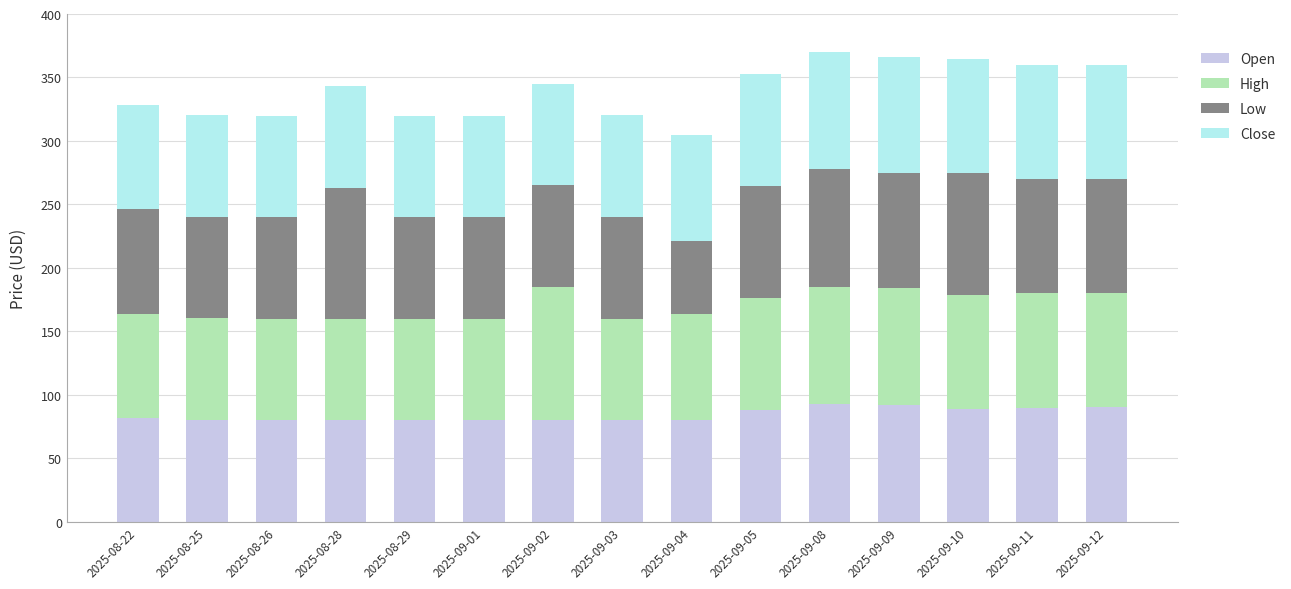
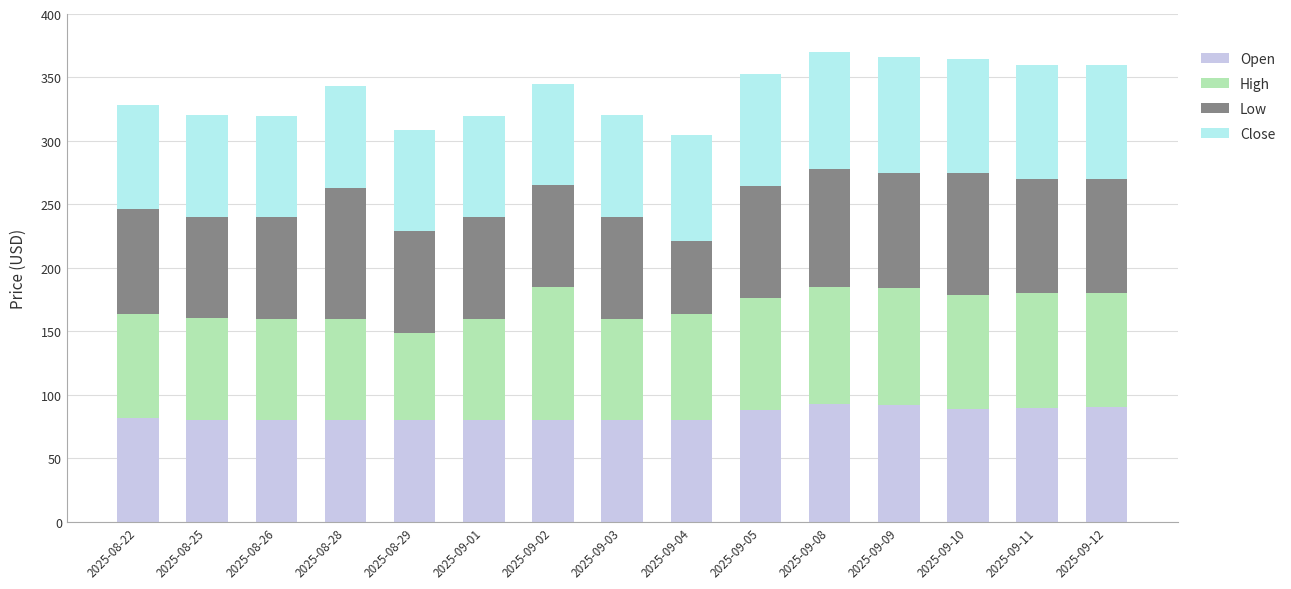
  {
    "High": {
      "2025-08-22": 82,
      "2025-08-25": 80,
      "2025-08-26": 80,
      "2025-08-28": 80,
-     "2025-08-29": 80,
+     "2025-08-29": 69,
      "2025-09-01": 80,
      "2025-09-02": 105,
      "2025-09-03": 80,
      "2025-09-04": 84,
      "2025-09-05": 88,
      "2025-09-08": 93,
      "2025-09-09": 92,
      "2025-09-10": 90,
      "2025-09-11": 90,
      "2025-09-12": 90
    },
    "Low": {
      "2025-08-22": 82,
      "2025-08-25": 80,
      "2025-08-26": 80,
      "2025-08-28": 103,
      "2025-08-29": 80,
      "2025-09-01": 80,
      "2025-09-02": 80,
      "2025-09-03": 80,
      "2025-09-04": 57,
      "2025-09-05": 88,
      "2025-09-08": 93,
      "2025-09-09": 91,
      "2025-09-10": 96,
      "2025-09-11": 90,
      "2025-09-12": 90
    }
  }
